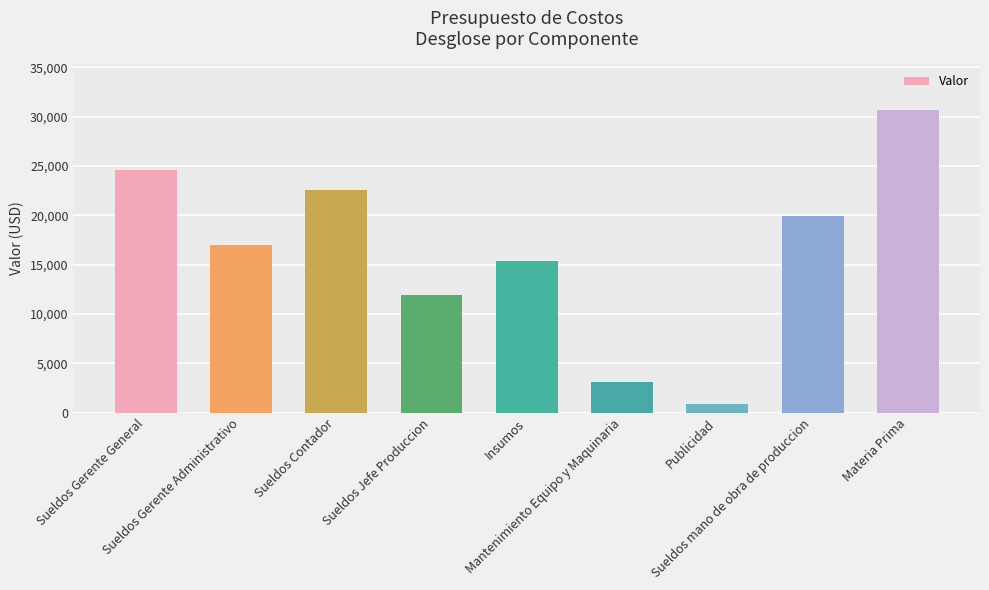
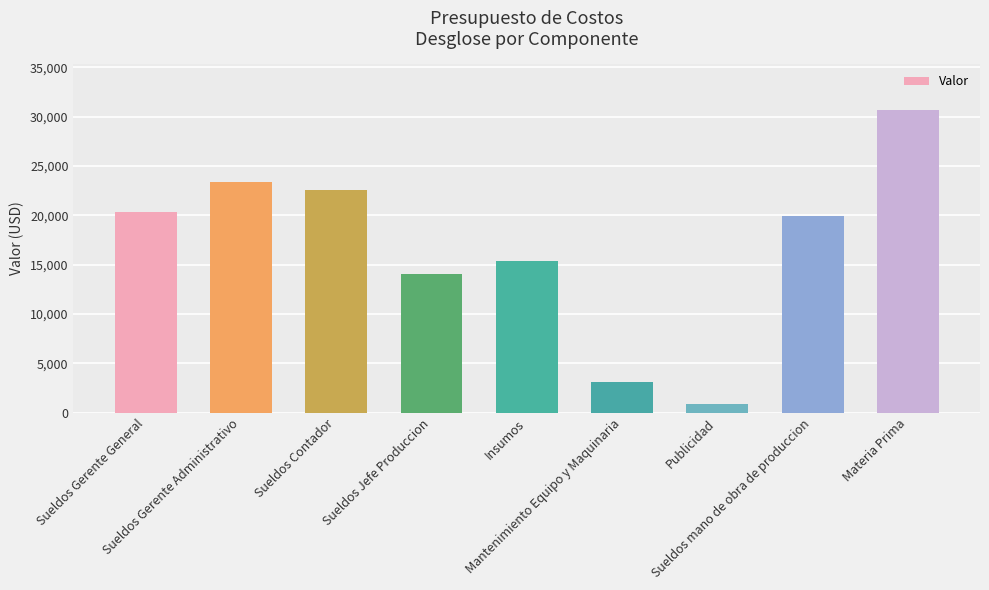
  {
-   "Sueldos Gerente General": "25,000",
-   "Sueldos Gerente Administrativo": "17,000",
+   "Sueldos Gerente General": "20,000",
+   "Sueldos Gerente Administrativo": "23,000",
    "Sueldos Contador": "23,000",
-   "Sueldos Jefe Produccion": "12,000",
+   "Sueldos Jefe Produccion": "14,000",
    "Insumos": "15,000",
    "Mantenimiento Equipo y Maquinaria": "3,000",
    "Publicidad": "1,000",
    "Sueldos mano de obra de produccion": "20,000",
    "Materia Prima": "31,000"
  }
